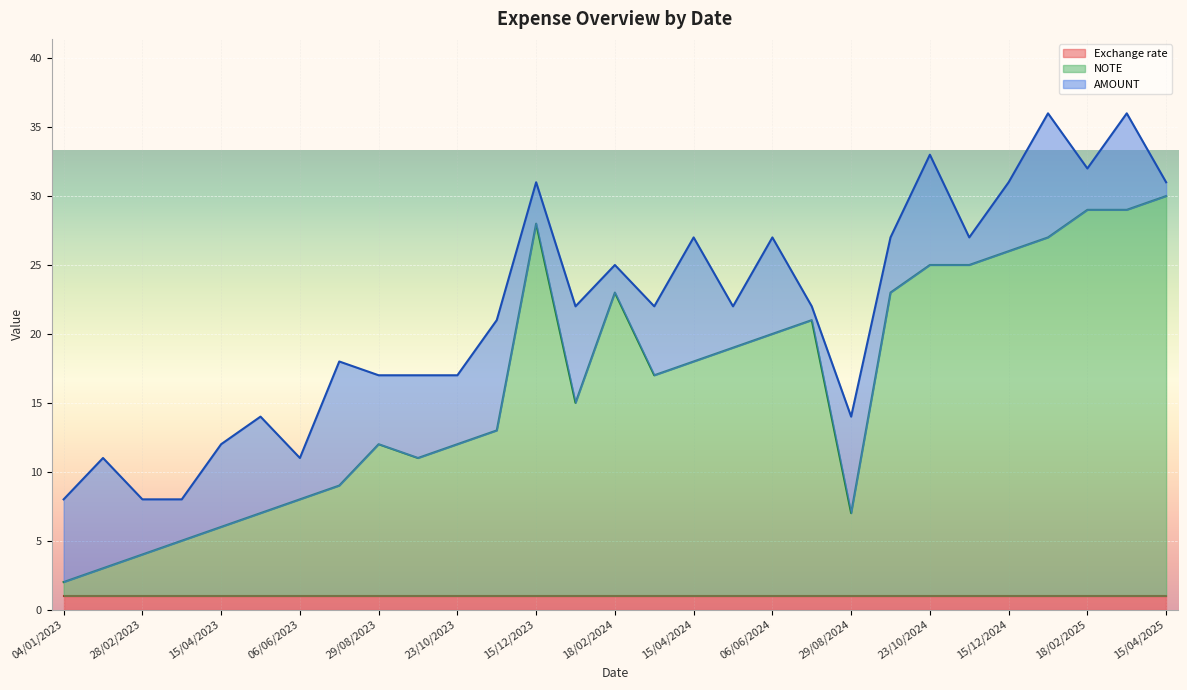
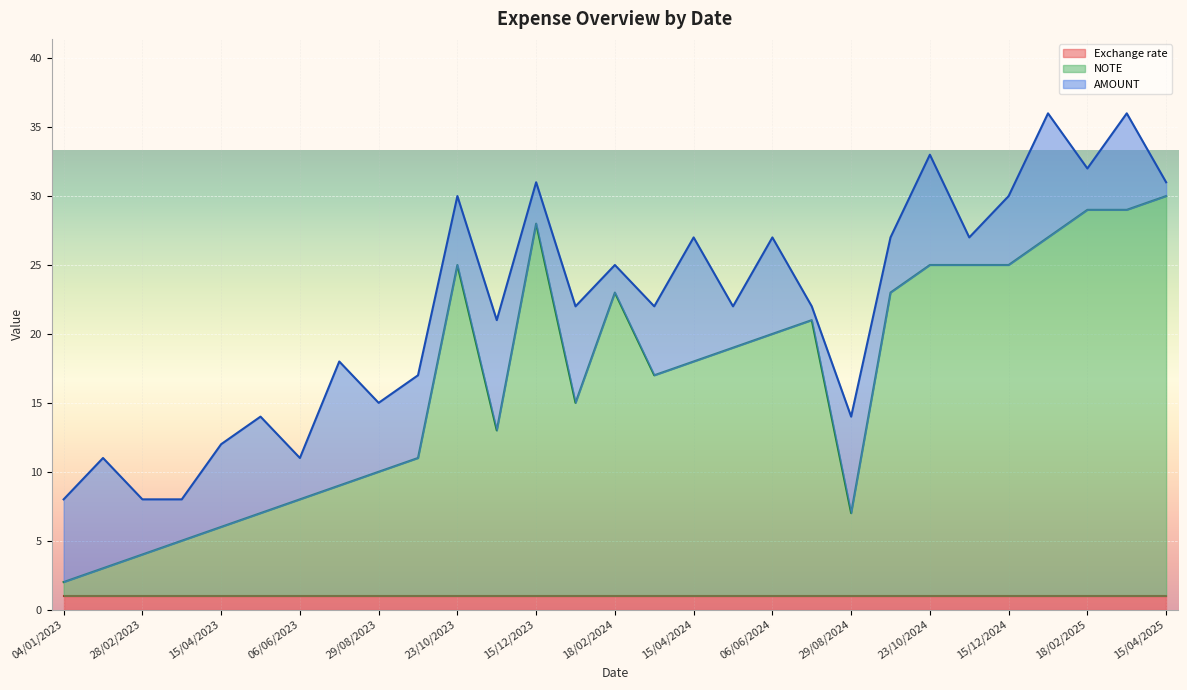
  {
    "Exchange rate": {
      "04/01/2023": 1.0,
      "28/02/2023": 1.0,
      "15/04/2023": 1.0,
      "06/06/2023": 1.0,
      "29/08/2023": 1.0,
      "23/10/2023": 1.0,
      "15/12/2023": 1.0,
      "18/02/2024": 1.0,
      "15/04/2024": 1.0,
      "06/06/2024": 1.0,
      "29/08/2024": 1.0,
      "23/10/2024": 1.0,
      "15/12/2024": 1.0,
      "18/02/2025": 1.0,
      "15/04/2025": 1.0
    },
    "NOTE": {
      "04/01/2023": 2.0,
      "28/02/2023": 4.0,
      "15/04/2023": 6.0,
      "06/06/2023": 8.0,
-     "29/08/2023": 12.0,
-     "23/10/2023": 12.0,
+     "29/08/2023": 10.0,
+     "23/10/2023": 25.0,
      "15/12/2023": 28.0,
      "18/02/2024": 23.0,
      "15/04/2024": 18.0,
      "06/06/2024": 20.0,
      "29/08/2024": 7.0,
      "23/10/2024": 25.0,
-     "15/12/2024": 26.0,
+     "15/12/2024": 25.0,
      "18/02/2025": 29.0,
      "15/04/2025": 30.0
    },
    "AMOUNT": {
      "04/01/2023": 8.0,
      "28/02/2023": 8.0,
      "15/04/2023": 12.0,
      "06/06/2023": 11.0,
      "29/08/2023": 5.0,
      "23/10/2023": 5.0,
      "15/12/2023": 31.0,
      "18/02/2024": 25.0,
      "15/04/2024": 27.0,
      "06/06/2024": 27.0,
      "29/08/2024": 14.0,
      "23/10/2024": 33.0,
      "15/12/2024": 5.0,
      "18/02/2025": 32.0,
      "15/04/2025": 31.0
    }
  }
